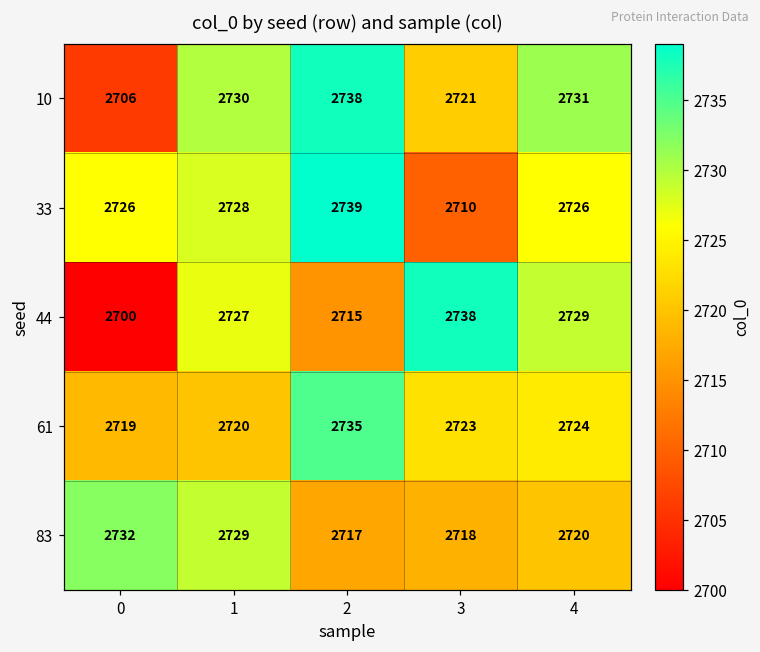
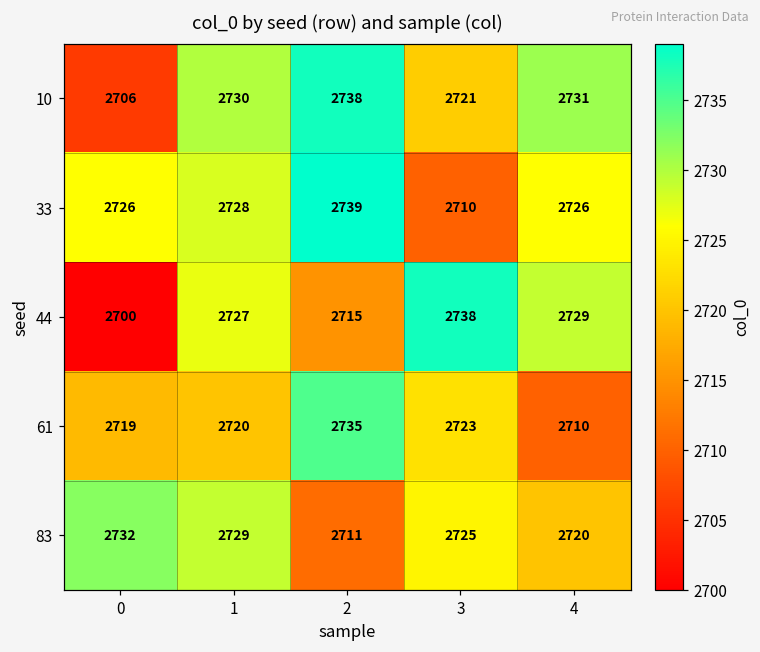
  {
    "10": {
      "0": 2706,
      "1": 2730,
      "2": 2738,
      "3": 2721,
      "4": 2731
    },
    "33": {
      "0": 2726,
      "1": 2728,
      "2": 2739,
      "3": 2710,
      "4": 2726
    },
    "44": {
      "0": 2700,
      "1": 2727,
      "2": 2715,
      "3": 2738,
      "4": 2729
    },
    "61": {
      "0": 2719,
      "1": 2720,
      "2": 2735,
      "3": 2723,
-     "4": 2724
+     "4": 2710
    },
    "83": {
      "0": 2732,
      "1": 2729,
-     "2": 2717,
-     "3": 2718,
+     "2": 2711,
+     "3": 2725,
      "4": 2720
    }
  }
